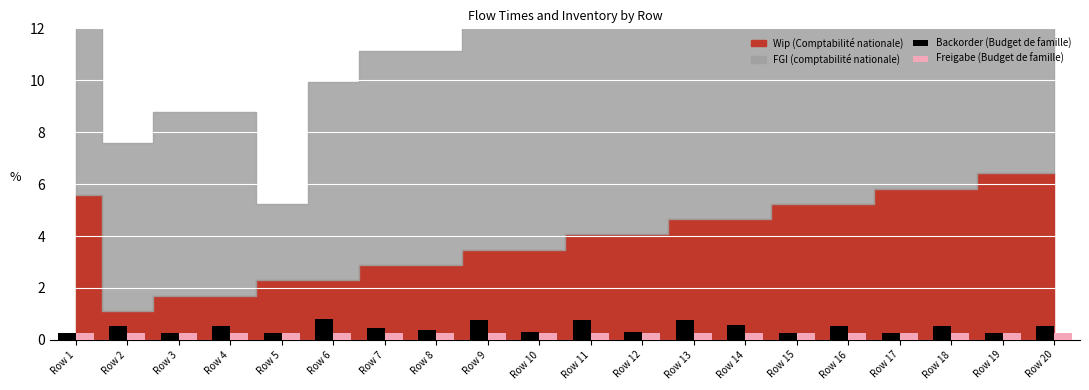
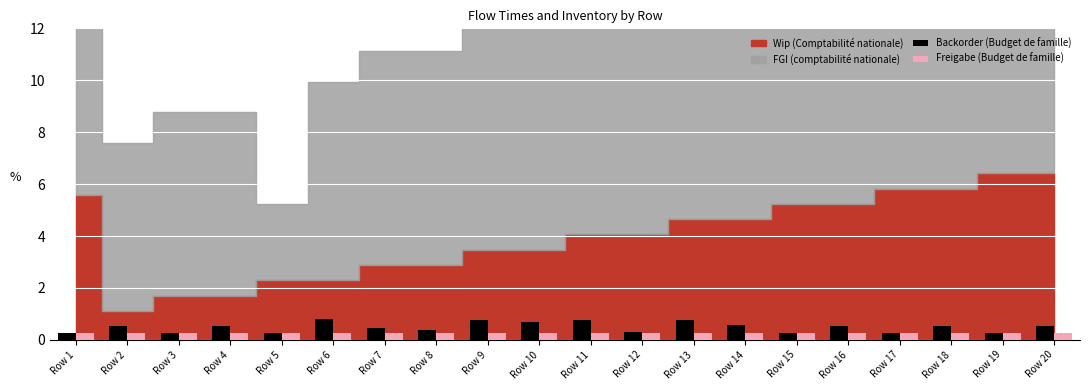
  {
    "Backorder (Budget de famille)": {
      "Row 1": 0.3,
      "Row 2": 0.5,
      "Row 3": 0.3,
      "Row 4": 0.5,
      "Row 5": 0.3,
      "Row 6": 0.8,
      "Row 7": 0.5,
      "Row 8": 0.4,
      "Row 9": 0.8,
-     "Row 10": 0.3,
+     "Row 10": 0.7,
      "Row 11": 0.8,
      "Row 12": 0.3,
      "Row 13": 0.8,
      "Row 14": 0.6,
      "Row 15": 0.3,
      "Row 16": 0.5,
      "Row 17": 0.3,
      "Row 18": 0.5,
      "Row 19": 0.3,
      "Row 20": 0.5
    },
    "Freigabe (Budget de famille)": {
      "Row 1": 0.3,
      "Row 2": 0.3,
      "Row 3": 0.3,
      "Row 4": 0.3,
      "Row 5": 0.3,
      "Row 6": 0.3,
      "Row 7": 0.3,
      "Row 8": 0.3,
      "Row 9": 0.3,
      "Row 10": 0.3,
      "Row 11": 0.3,
      "Row 12": 0.3,
      "Row 13": 0.3,
      "Row 14": 0.3,
      "Row 15": 0.3,
      "Row 16": 0.3,
      "Row 17": 0.3,
      "Row 18": 0.3,
      "Row 19": 0.3,
      "Row 20": 0.3
    }
  }
